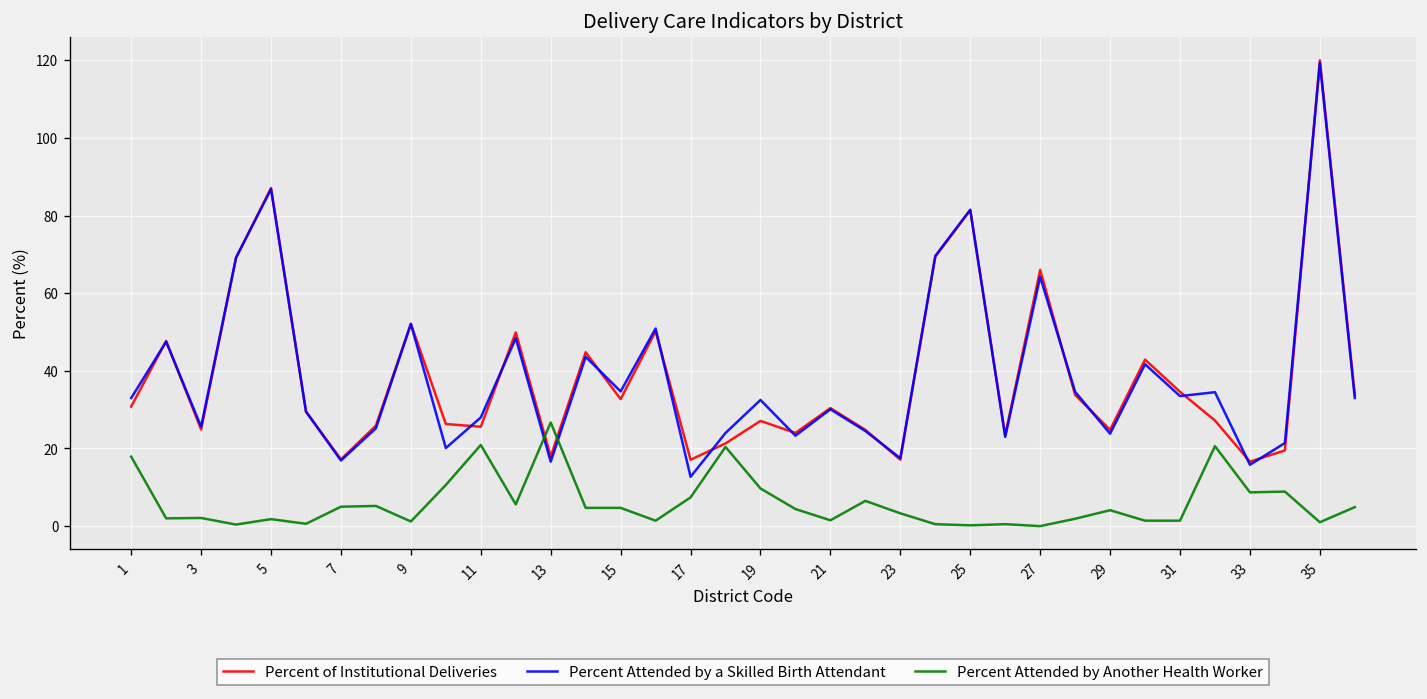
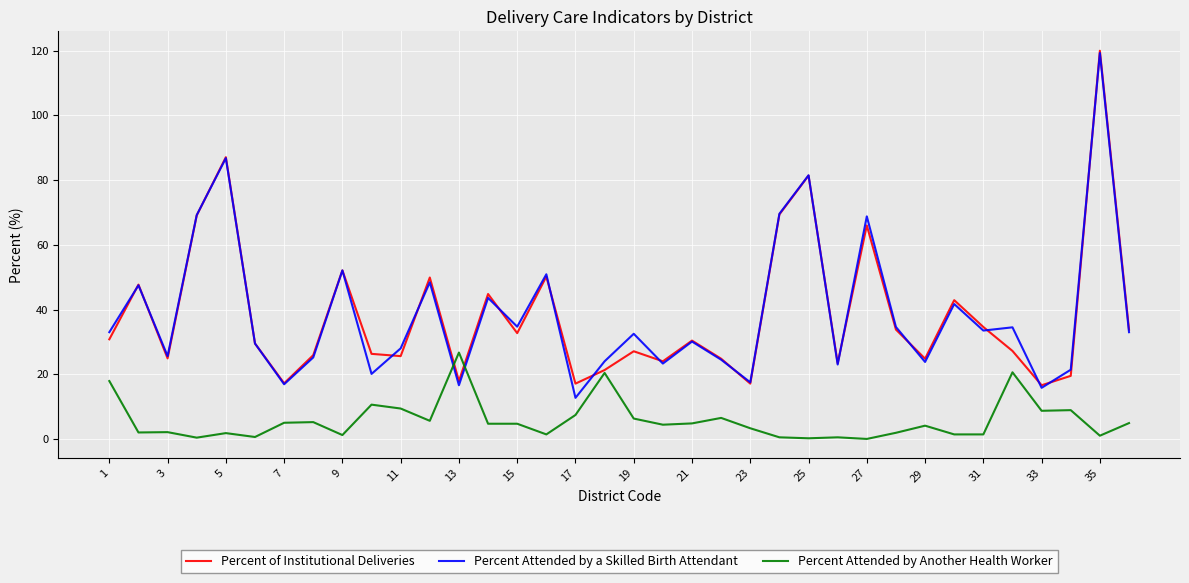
  {
    "Percent of Institutional Deliveries": {
      "1": 31,
      "11": 26,
      "13": 18,
      "15": 33,
      "17": 17,
      "19": 27,
      "27": 66,
      "29": 25,
      "31": 35,
      "33": 17
    },
    "Percent Attended by a Skilled Birth Attendant": {
      "1": 33,
      "11": 28,
      "13": 17,
      "15": 35,
      "17": 13,
      "19": 33,
-     "27": 64,
+     "27": 69,
      "29": 24,
      "31": 34,
      "33": 16
    },
    "Percent Attended by Another Health Worker": {
      "1": 18,
      "3": 2,
      "5": 2,
      "7": 5,
      "9": 1,
-     "11": 21,
+     "11": 9,
      "13": 27,
      "15": 5,
      "17": 7,
-     "19": 10,
-     "21": 2,
+     "19": 6,
+     "21": 5,
      "23": 3,
      "25": 0,
      "27": 0,
      "29": 4,
      "31": 1,
      "33": 9,
      "35": 1
    }
  }
